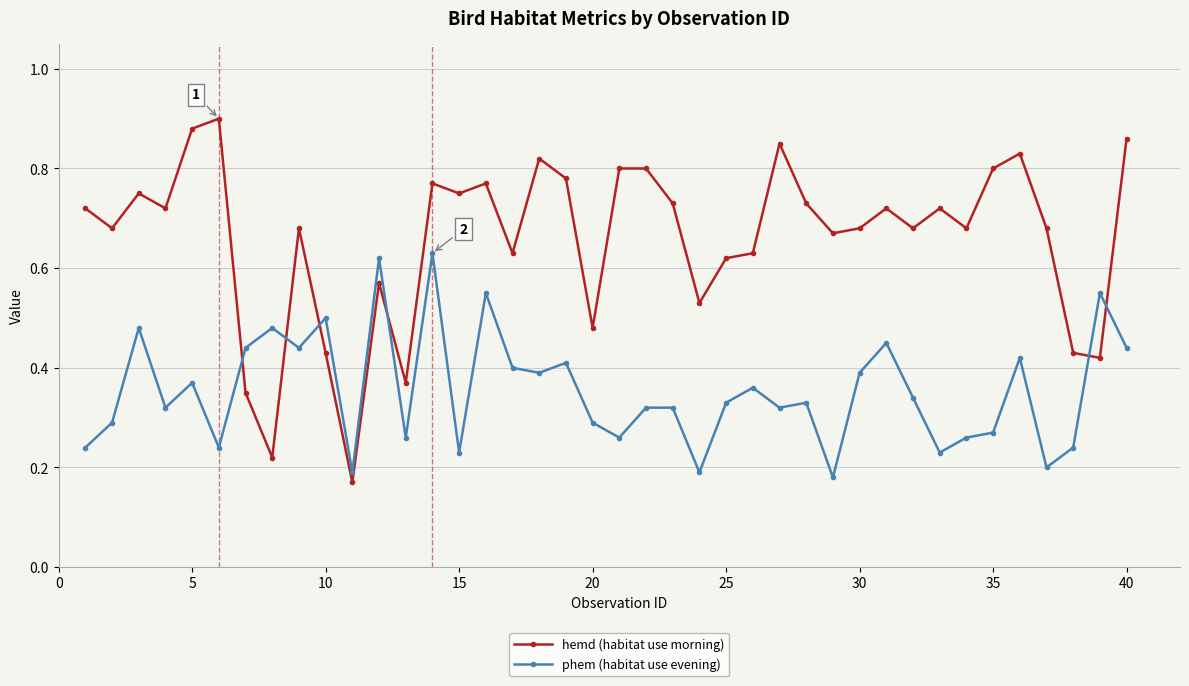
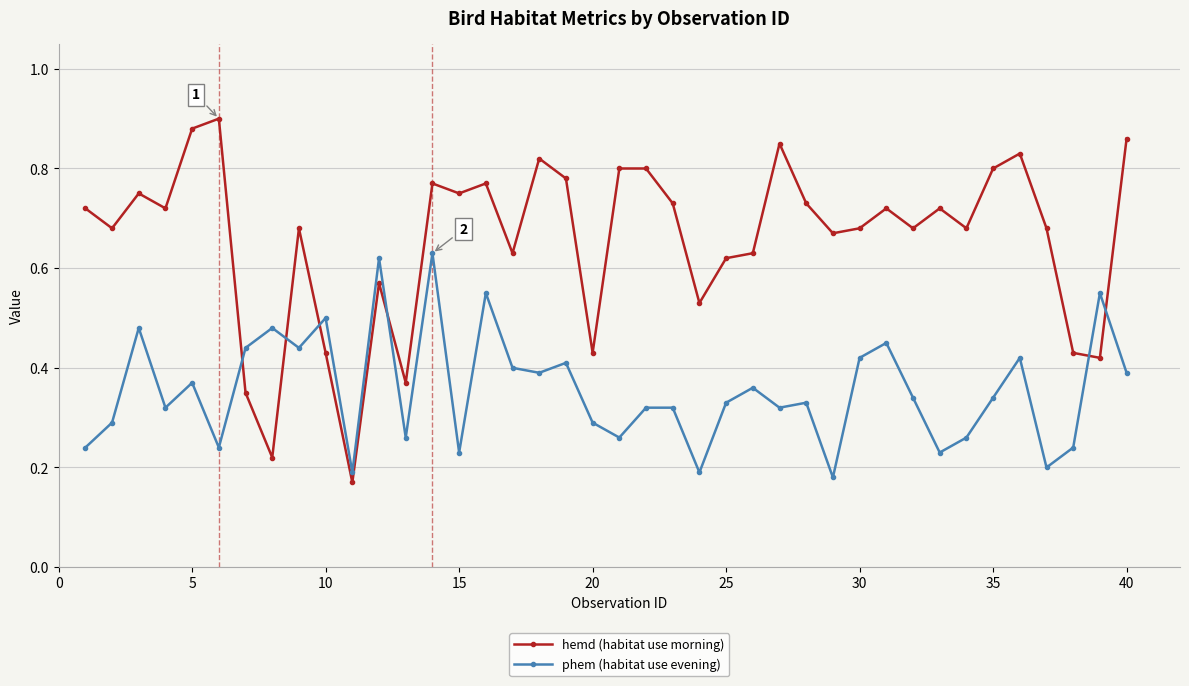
  {
    "hemd (habitat use morning)": {
      "10": 0.43,
      "15": 0.75,
-     "20": 0.48,
+     "20": 0.43,
      "25": 0.62,
      "30": 0.68,
      "35": 0.80,
      "40": 0.86
    },
    "phem (habitat use evening)": {
      "5": 0.37,
      "10": 0.50,
      "15": 0.23,
      "20": 0.29,
      "25": 0.33,
-     "30": 0.39,
-     "35": 0.27,
-     "40": 0.44
+     "30": 0.42,
+     "35": 0.34,
+     "40": 0.39
    }
  }
